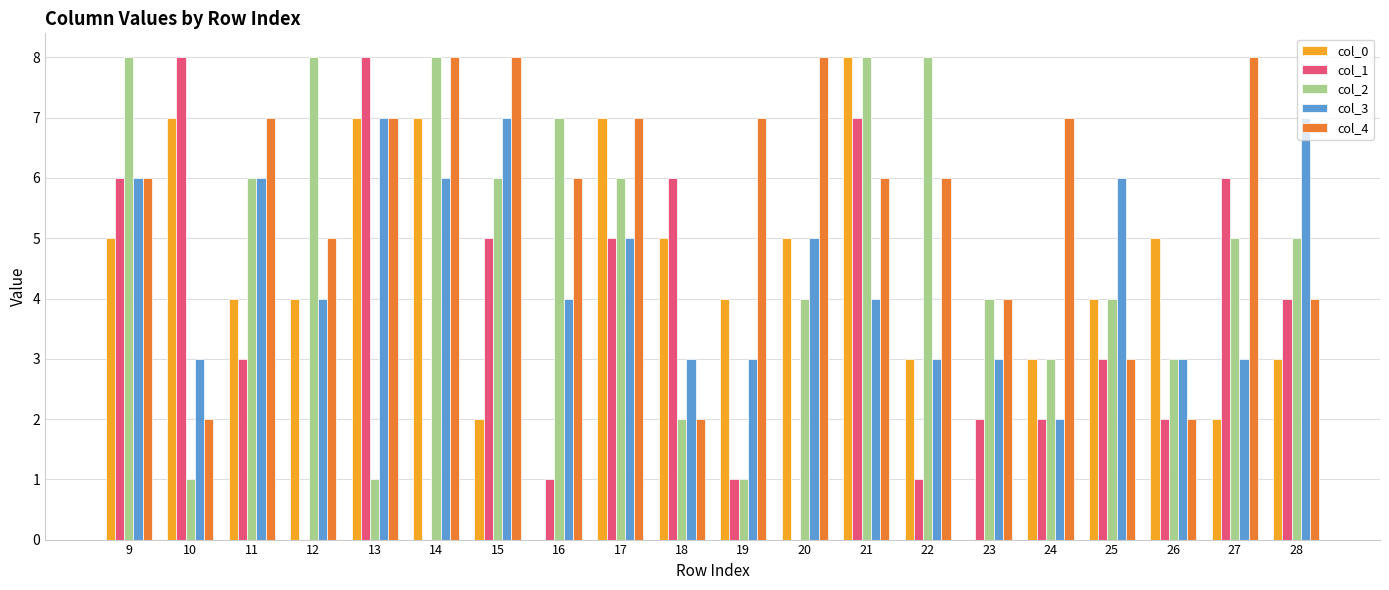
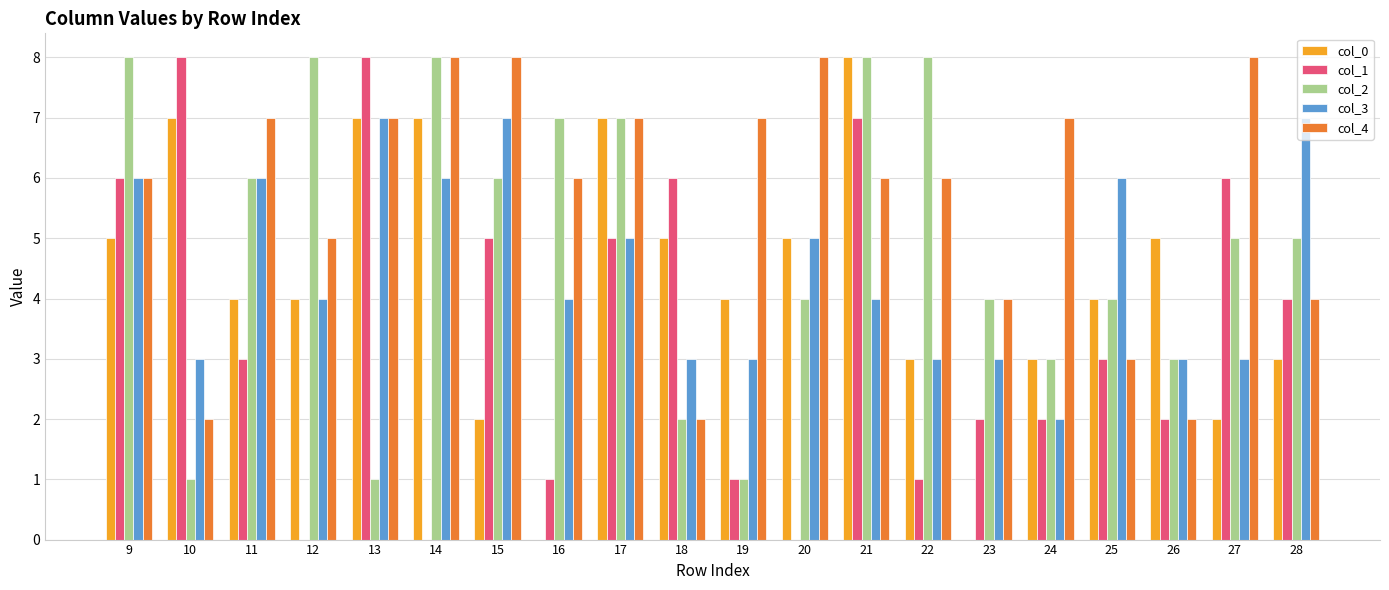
  {
    "col_1": {
      "9": 6,
      "10": 8,
      "11": 3,
      "12": 0,
      "13": 8,
      "14": 0,
      "15": 5,
      "16": 1,
      "17": 5,
      "18": 6,
      "19": 1,
      "20": 0,
      "21": 7,
      "22": 1,
      "23": 2,
      "24": 2,
      "25": 3,
      "26": 2,
      "27": 6,
      "28": 4
    },
    "col_2": {
      "9": 8,
      "10": 1,
      "11": 6,
      "12": 8,
      "13": 1,
      "14": 8,
      "15": 6,
      "16": 7,
-     "17": 6,
+     "17": 7,
      "18": 2,
      "19": 1,
      "20": 4,
      "21": 8,
      "22": 8,
      "23": 4,
      "24": 3,
      "25": 4,
      "26": 3,
      "27": 5,
      "28": 5
    },
    "col_3": {
      "9": 6,
      "10": 3,
      "11": 6,
      "12": 4,
      "13": 7,
      "14": 6,
      "15": 7,
      "16": 4,
      "17": 5,
      "18": 3,
      "19": 3,
      "20": 5,
      "21": 4,
      "22": 3,
      "23": 3,
      "24": 2,
      "25": 6,
      "26": 3,
      "27": 3
    }
  }
